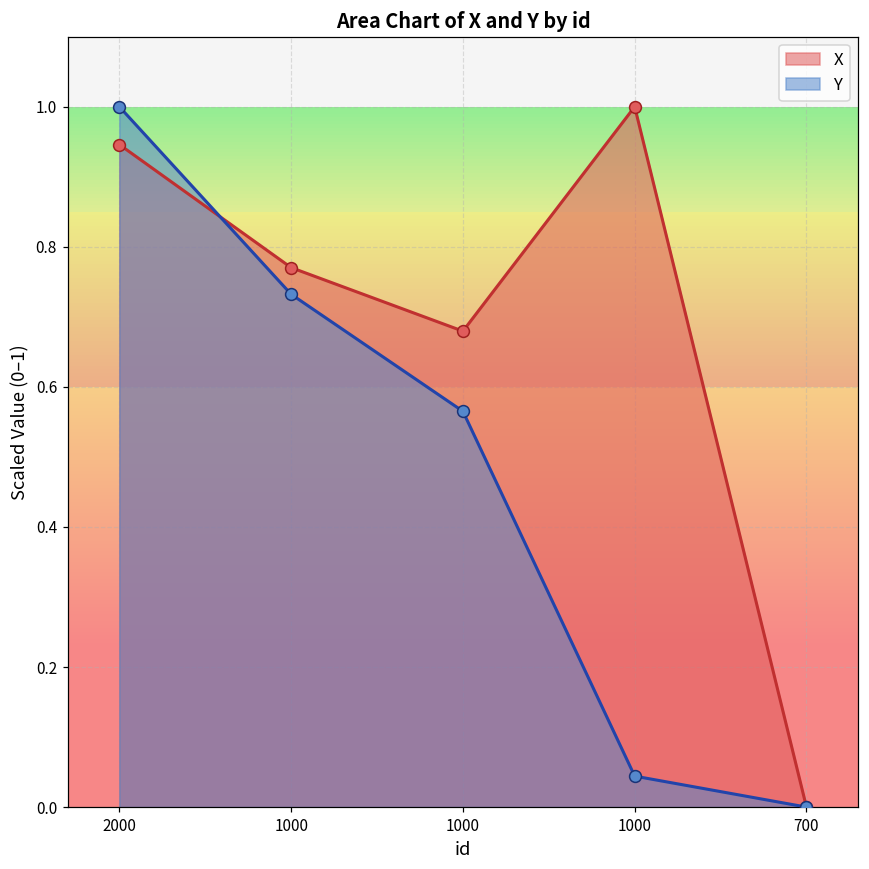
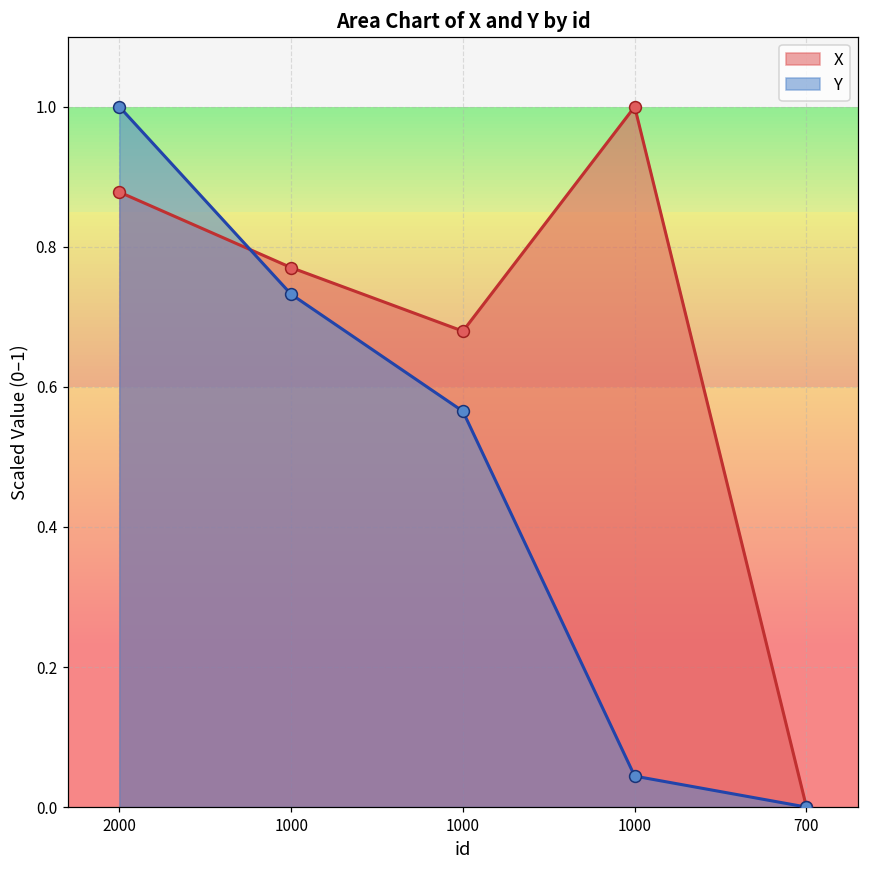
  {
    "X": {
-     "2000": 0.95
+     "2000": 0.88
    },
    "Y": {
      "2000": 1.00
    }
  }
